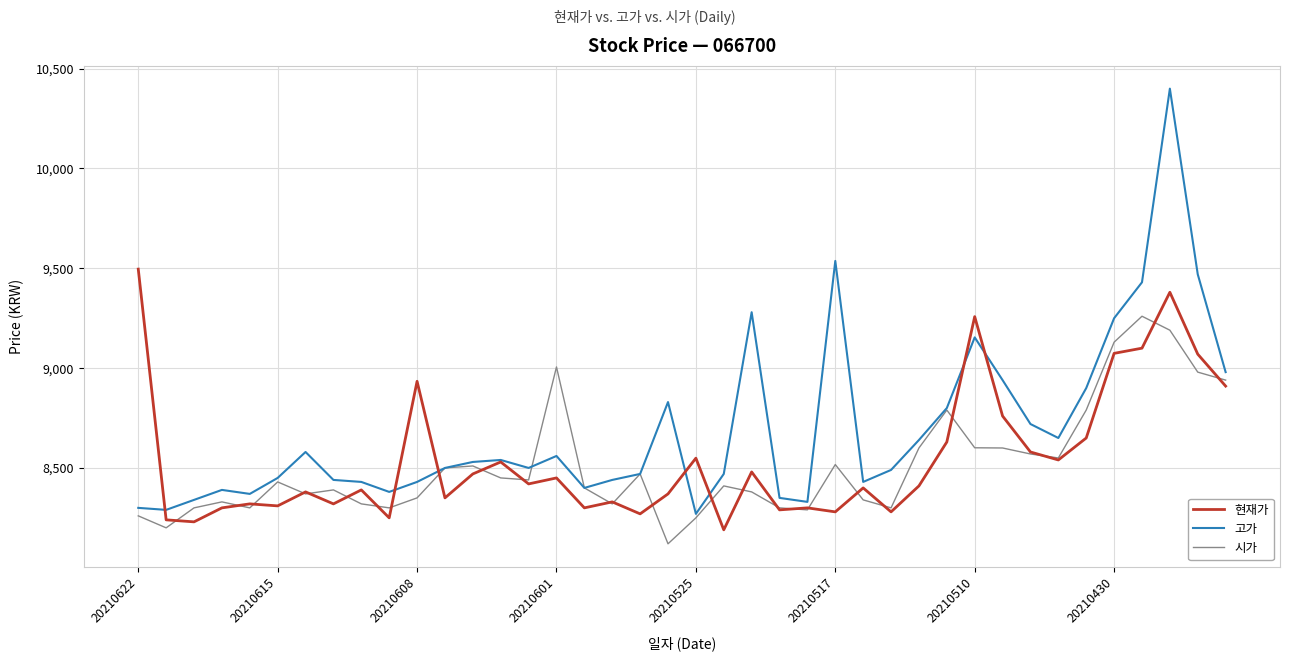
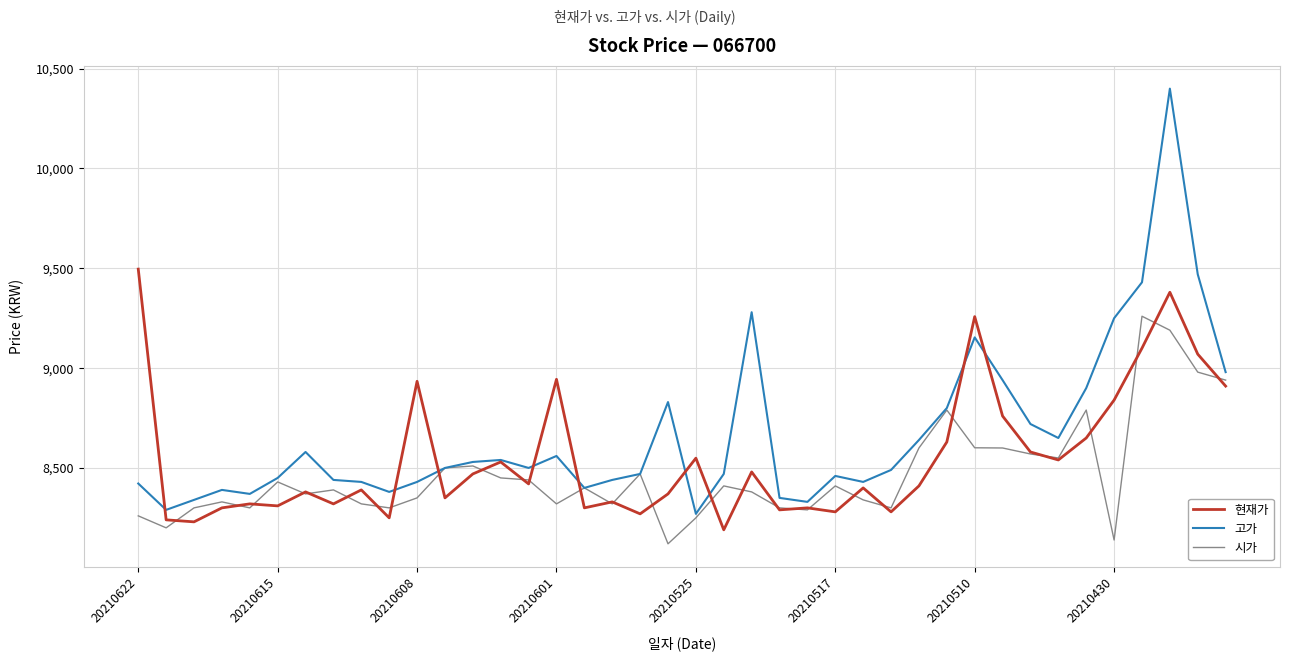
  {
    "현재가": {
      "20210622": "9,500",
      "20210615": "8,310",
      "20210608": "8,930",
-     "20210601": "8,450",
+     "20210601": "8,940",
      "20210525": "8,550",
      "20210517": "8,280",
      "20210510": "9,260",
-     "20210430": "9,070"
+     "20210430": "8,840"
    },
    "고가": {
-     "20210622": "8,300",
+     "20210622": "8,420",
      "20210615": "8,450",
      "20210608": "8,430",
      "20210601": "8,560",
      "20210525": "8,270",
-     "20210517": "9,540",
+     "20210517": "8,460",
      "20210510": "9,150",
      "20210430": "9,250"
    },
    "시가": {
      "20210622": "8,260",
      "20210615": "8,430",
      "20210608": "8,350",
-     "20210601": "9,010",
+     "20210601": "8,320",
      "20210525": "8,250",
-     "20210517": "8,520",
+     "20210517": "8,410",
      "20210510": "8,600",
-     "20210430": "9,130"
+     "20210430": "8,140"
    }
  }
